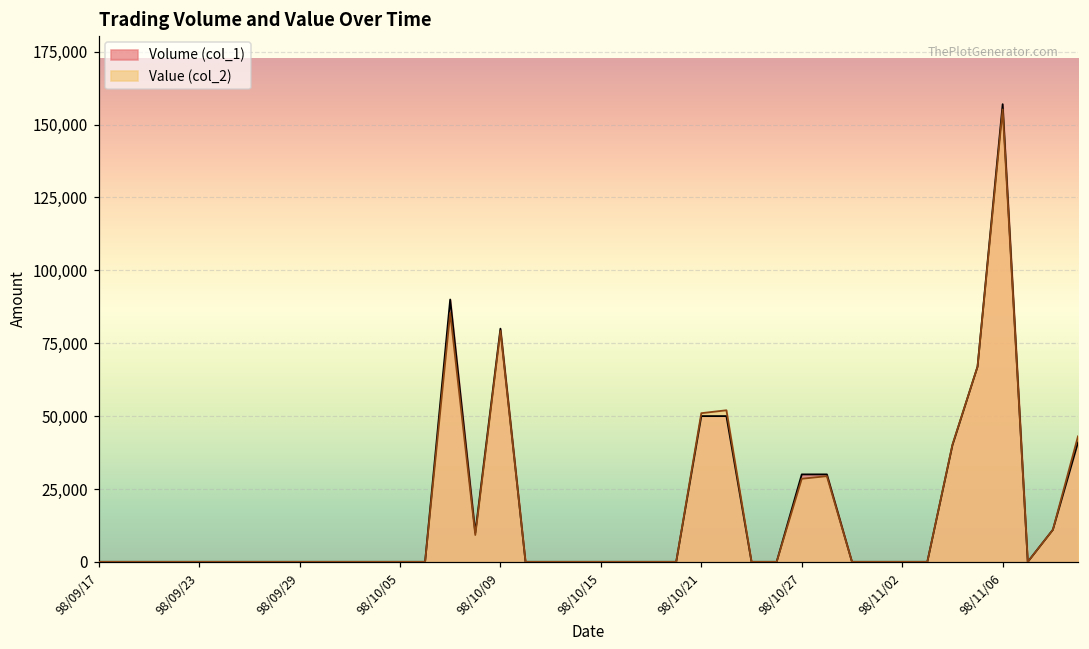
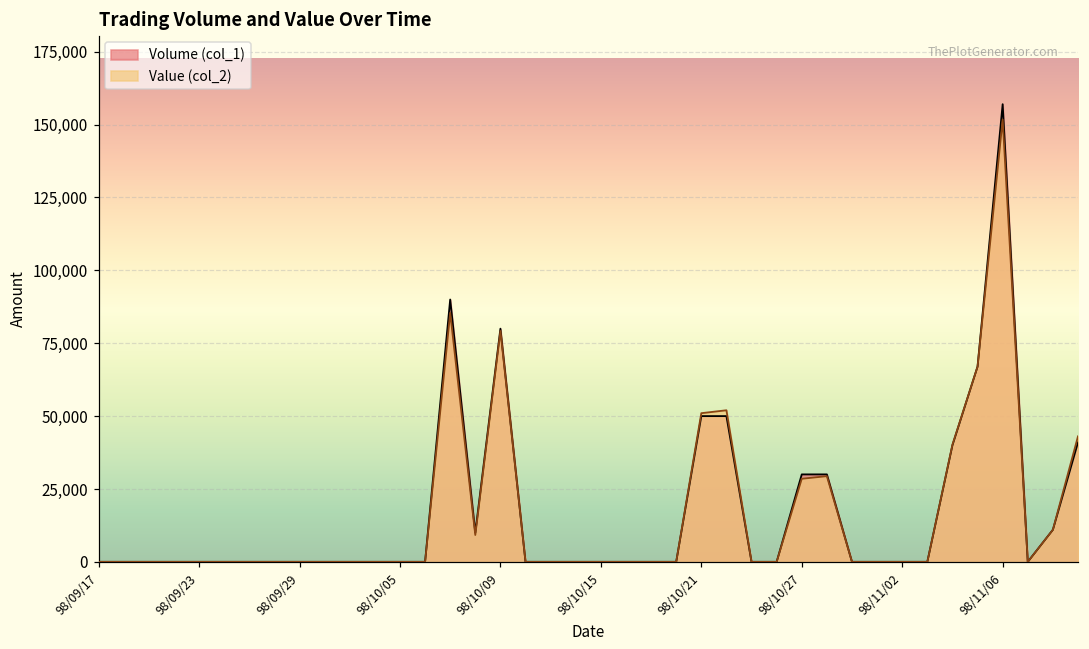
  {
    "Volume (col_1)": {
      "98/10/21": "50,000",
      "98/10/27": "30,000",
      "98/11/06": "157,000"
    },
    "Value (col_2)": {
      "98/10/21": "51,000",
      "98/10/27": "29,000",
-     "98/11/06": "155,000"
+     "98/11/06": "152,000"
    }
  }
